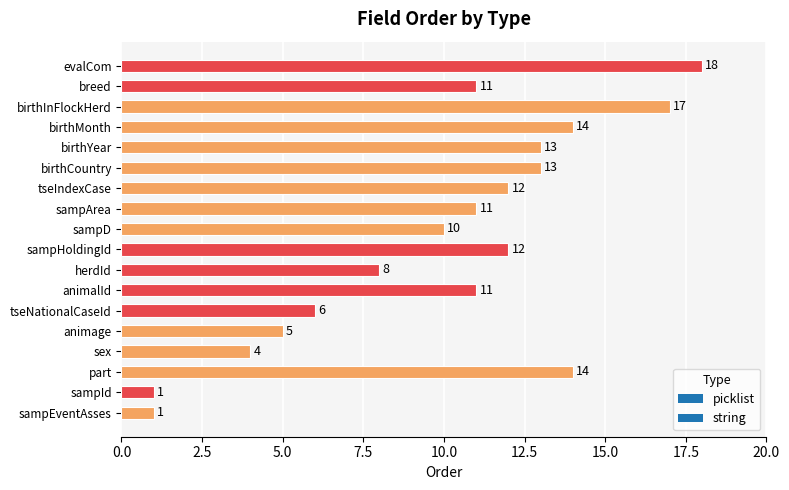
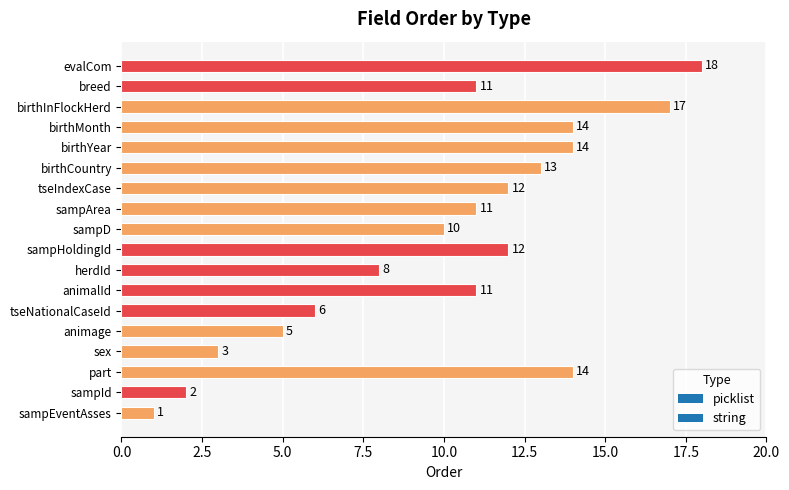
  {
    "evalCom": 18,
    "breed": 11,
    "birthInFlockHerd": 17,
    "birthMonth": 14,
-   "birthYear": 13,
+   "birthYear": 14,
    "birthCountry": 13,
    "tseIndexCase": 12,
    "sampArea": 11,
    "sampD": 10,
    "sampHoldingId": 12,
    "herdId": 8,
    "animalId": 11,
    "tseNationalCaseId": 6,
    "animage": 5,
-   "sex": 4,
+   "sex": 3,
    "part": 14,
-   "sampId": 1,
+   "sampId": 2,
    "sampEventAsses": 1
  }
